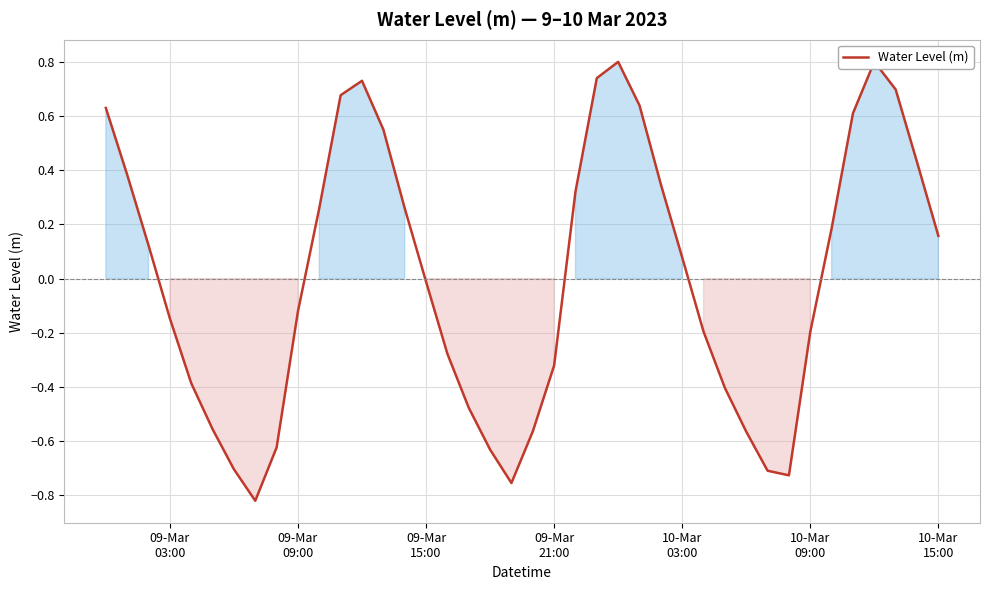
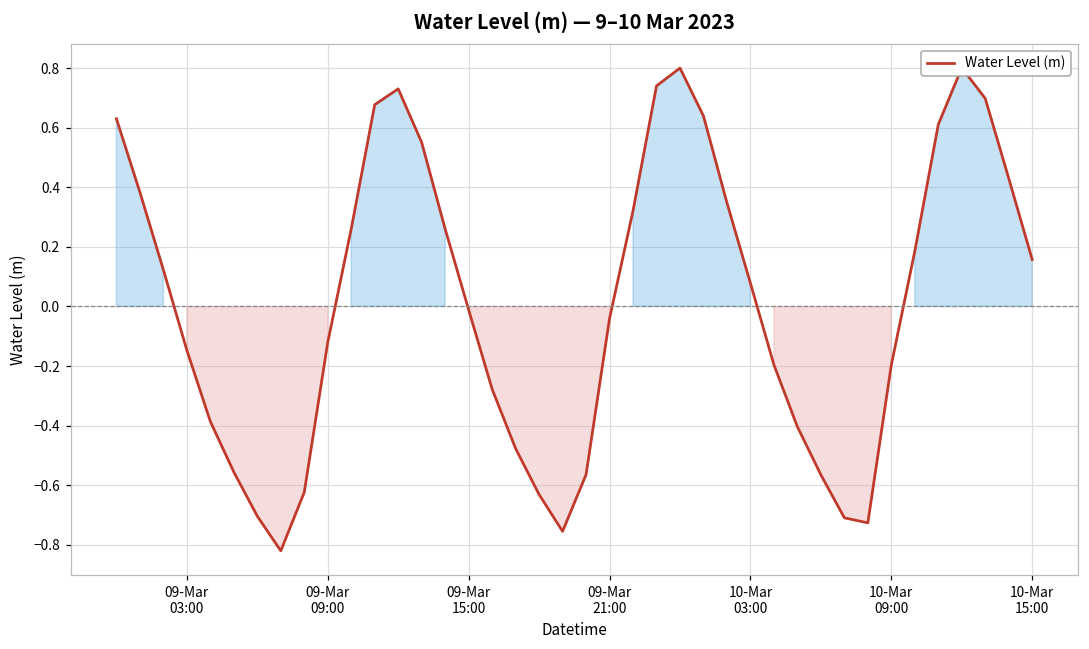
  {
    "09-Mar 03:00": -0.15,
    "09-Mar 09:00": -0.12,
    "09-Mar 15:00": -0.01,
-   "09-Mar 21:00": -0.32,
+   "09-Mar 21:00": -0.04,
    "10-Mar 03:00": 0.08,
    "10-Mar 09:00": -0.20,
    "10-Mar 15:00": 0.16
  }
